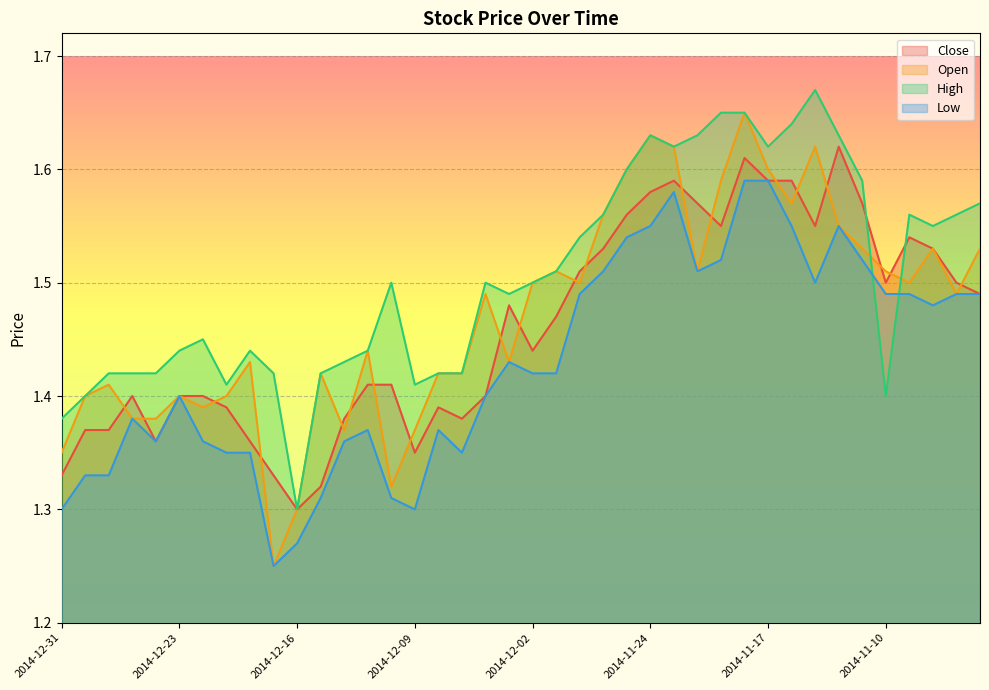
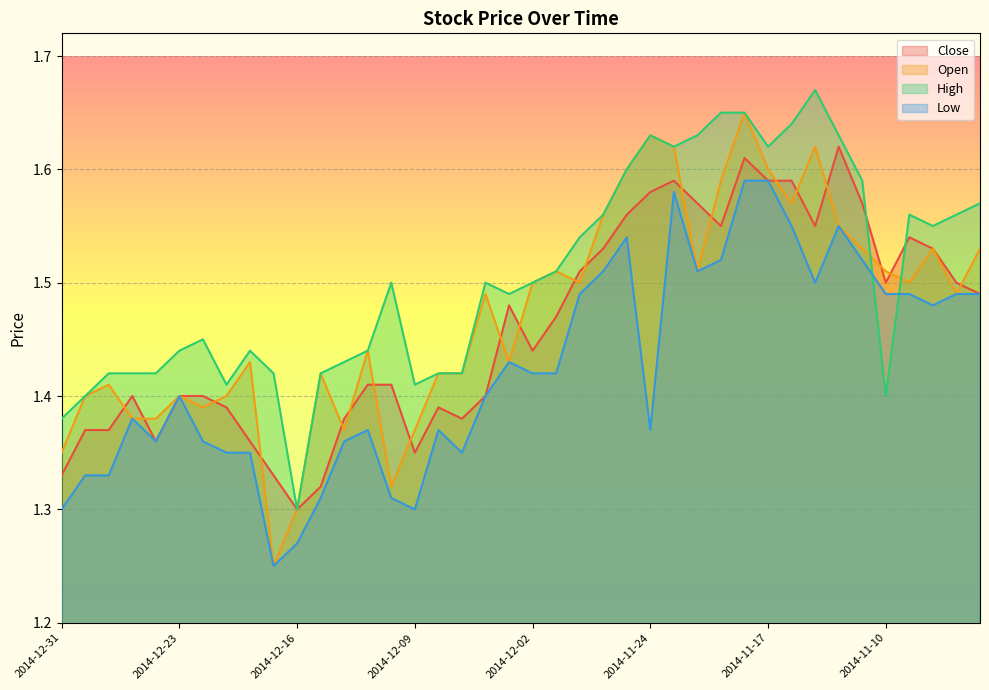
  {
    "High": {
      "2014-12-31": 1.38,
      "2014-12-23": 1.44,
      "2014-12-09": 1.41,
      "2014-11-17": 1.62,
      "2014-11-10": 1.40
    },
    "Low": {
      "2014-12-31": 1.30,
      "2014-12-16": 1.27,
      "2014-12-09": 1.30,
      "2014-12-02": 1.42,
-     "2014-11-24": 1.55,
+     "2014-11-24": 1.37,
      "2014-11-10": 1.49
    }
  }
